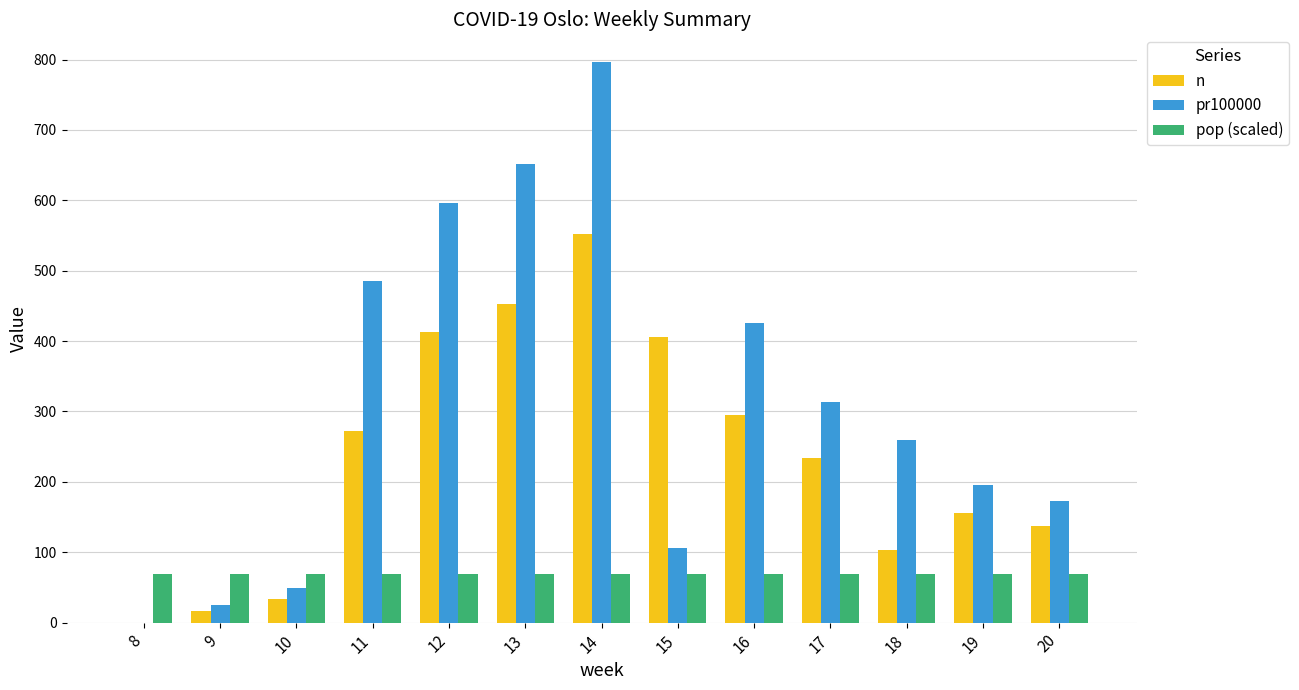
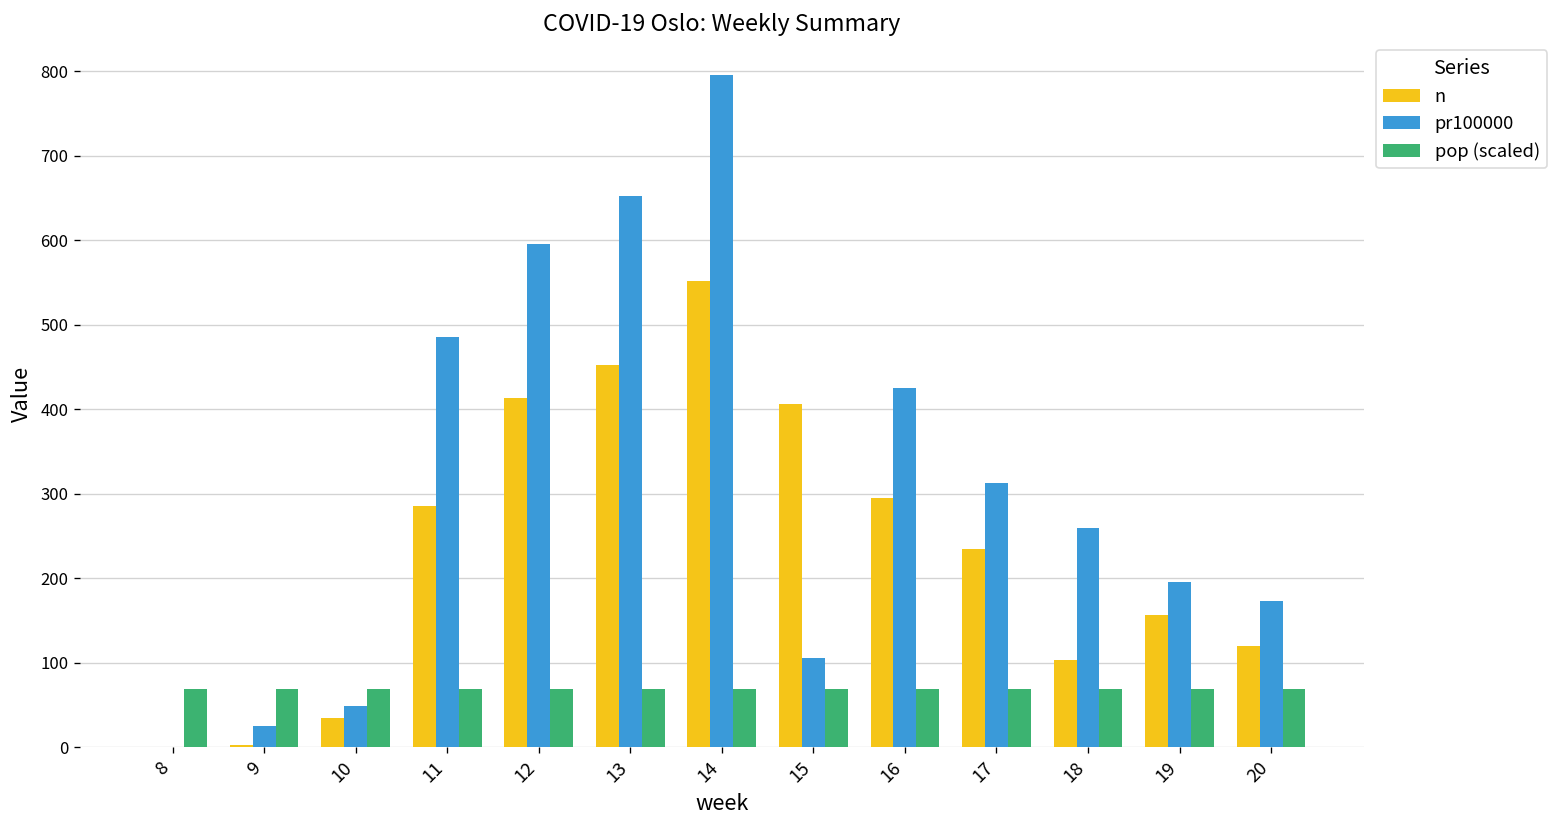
  {
    "n": {
      "8": 0,
-     "9": 20,
+     "9": 0,
      "10": 30,
-     "11": 270,
+     "11": 290,
      "12": 410,
      "13": 450,
      "14": 550,
      "15": 410,
      "16": 300,
      "17": 230,
      "18": 100,
      "19": 160,
-     "20": 140
+     "20": 120
    },
    "pr100000": {
      "8": 0,
      "9": 30,
      "10": 50,
      "11": 490,
      "12": 600,
      "13": 650,
      "14": 800,
      "15": 110,
      "16": 430,
      "17": 310,
      "18": 260,
      "19": 200,
      "20": 170
    },
    "pop (scaled)": {
      "8": 70,
      "9": 70,
      "10": 70,
      "11": 70,
      "12": 70,
      "13": 70,
      "14": 70,
      "15": 70,
      "16": 70,
      "17": 70,
      "18": 70,
      "19": 70,
      "20": 70
    }
  }
